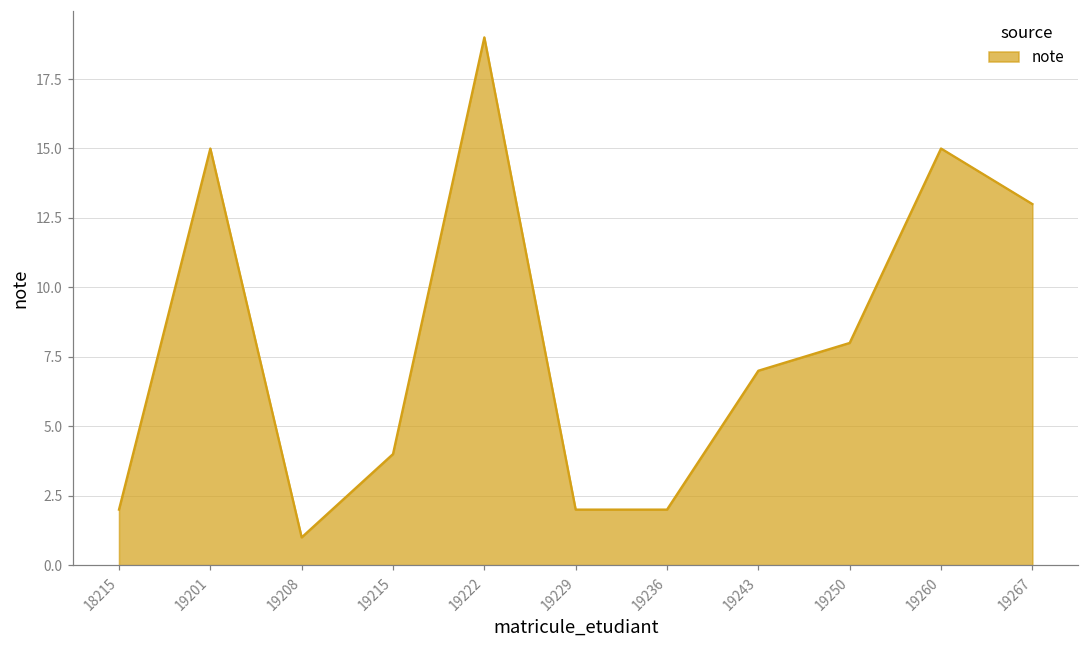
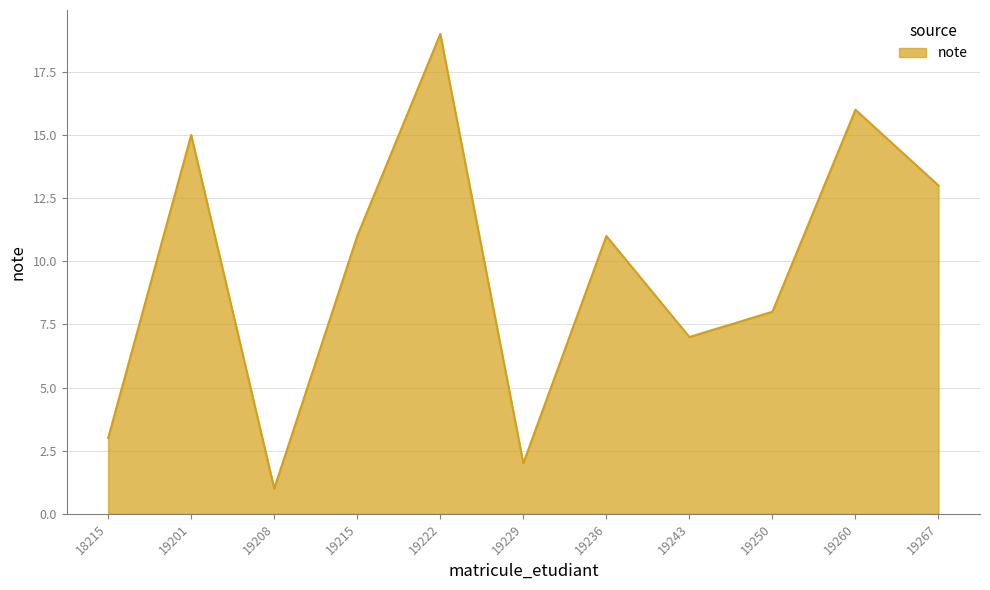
  {
-   "18215": 2,
+   "18215": 3,
    "19201": 15,
    "19208": 1,
-   "19215": 4,
+   "19215": 11,
    "19222": 19,
    "19229": 2,
-   "19236": 2,
+   "19236": 11,
    "19243": 7,
    "19250": 8,
-   "19260": 15,
+   "19260": 16,
    "19267": 13
  }
